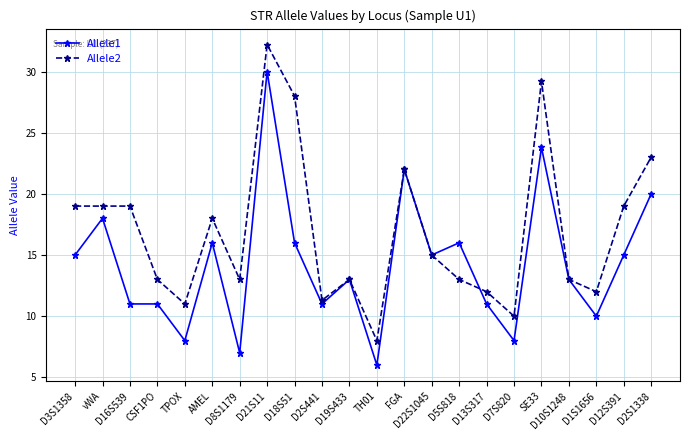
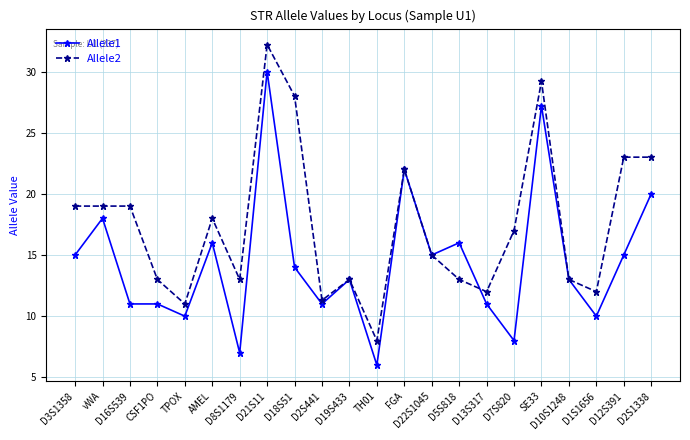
  {
    "Allele1": {
      "D3S1358": 15.0,
      "vWA": 18.0,
      "D16S539": 11.0,
      "CSF1PO": 11.0,
-     "TPOX": 8,
+     "TPOX": 10,
      "AMEL": 16.0,
      "D8S1179": 7.0,
      "D21S11": 30.0,
-     "D18S51": 16,
+     "D18S51": 14,
      "D2S441": 11.0,
      "TH01": 6.0,
      "D5S818": 16.0,
      "D13S317": 11.0,
      "D7S820": 8.0,
-     "SE33": 23.8,
+     "SE33": 27.2,
      "D1S1656": 10.0,
      "D12S391": 15.0,
      "D2S1338": 20.0
    },
    "Allele2": {
      "D3S1358": 19,
      "vWA": 19,
      "D16S539": 19,
      "CSF1PO": 13,
      "TPOX": 11,
      "AMEL": 18,
      "D8S1179": 13,
      "D21S11": 32,
      "D18S51": 28,
      "D2S441": 11.3,
      "TH01": 8,
      "D5S818": 13,
      "D13S317": 12,
-     "D7S820": 10,
+     "D7S820": 17,
      "SE33": 29,
      "D1S1656": 12,
-     "D12S391": 19,
+     "D12S391": 23,
      "D2S1338": 23
    }
  }
